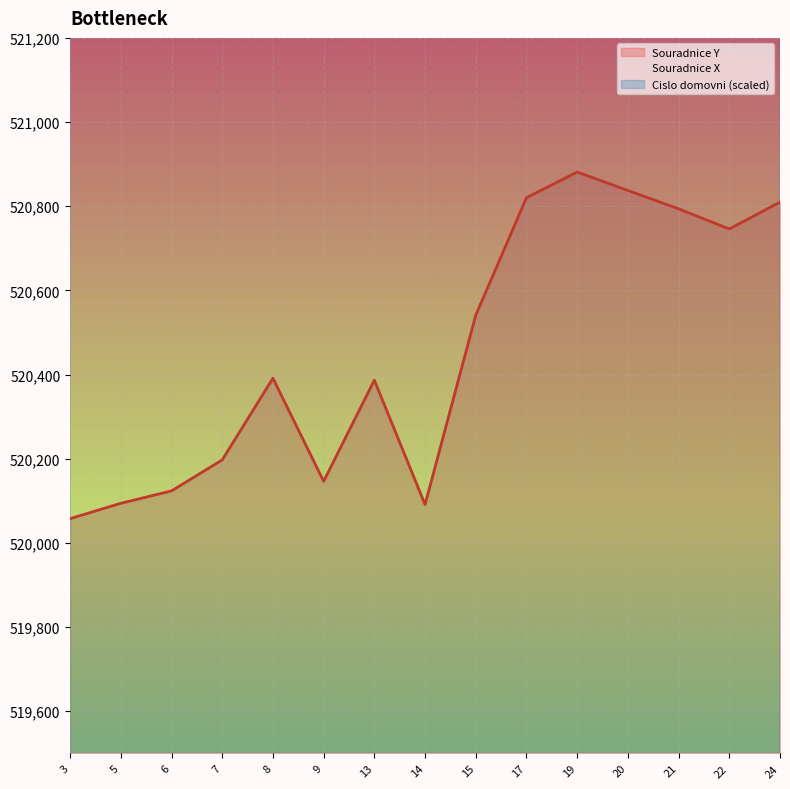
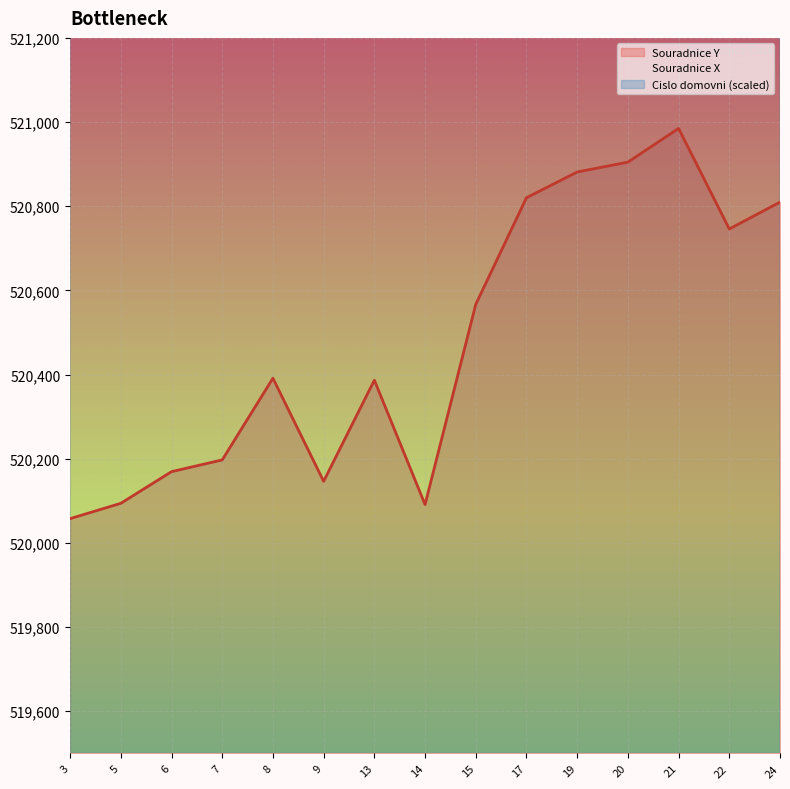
  {
    "Souradnice Y": {
      "3": "520,060",
      "5": "520,090",
-     "6": "520,120",
+     "6": "520,170",
      "7": "520,200",
      "8": "520,390",
      "9": "520,150",
      "13": "520,390",
      "14": "520,090",
-     "15": "520,540",
+     "15": "520,570",
      "17": "520,820",
      "19": "520,880",
-     "20": "520,840",
-     "21": "520,790",
+     "20": "520,900",
+     "21": "520,980",
      "22": "520,750",
      "24": "520,810"
    }
  }
